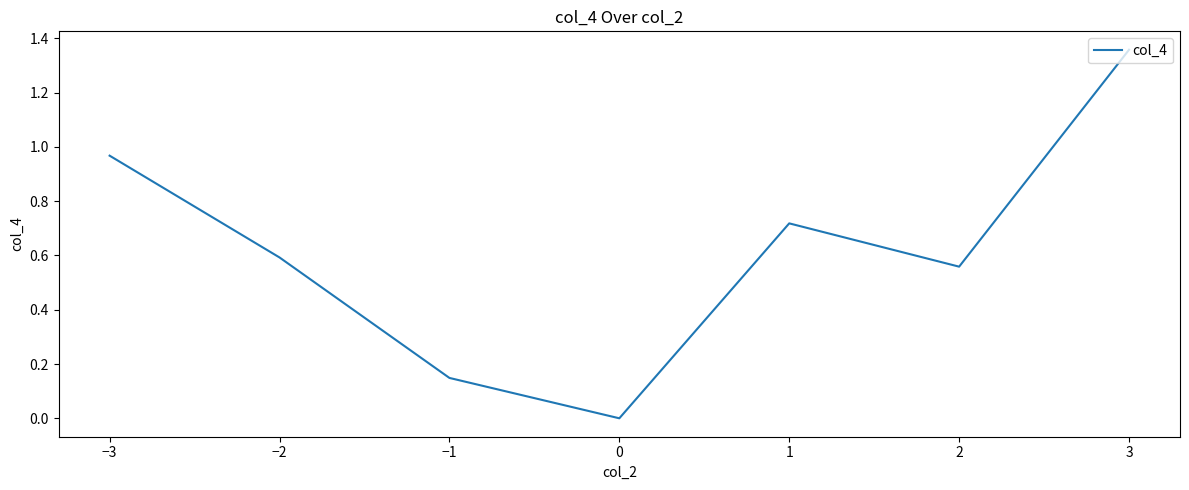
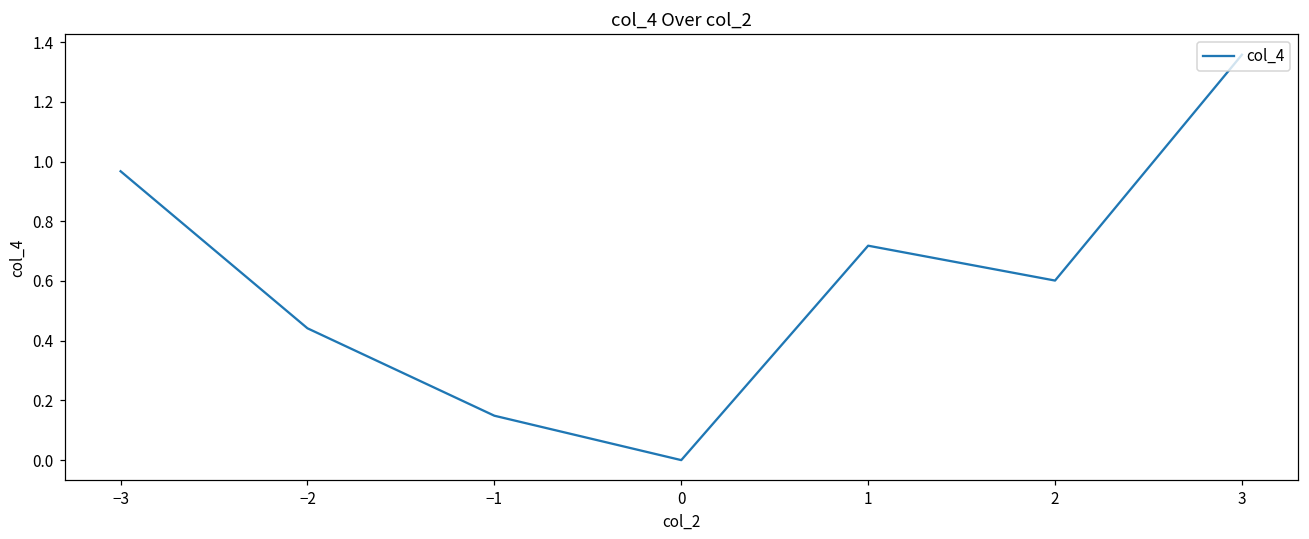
  {
    "−3": 0.97,
-   "−2": 0.59,
+   "−2": 0.44,
    "−1": 0.15,
    "0": 0.00,
    "1": 0.72,
-   "2": 0.56
+   "2": 0.60
  }
